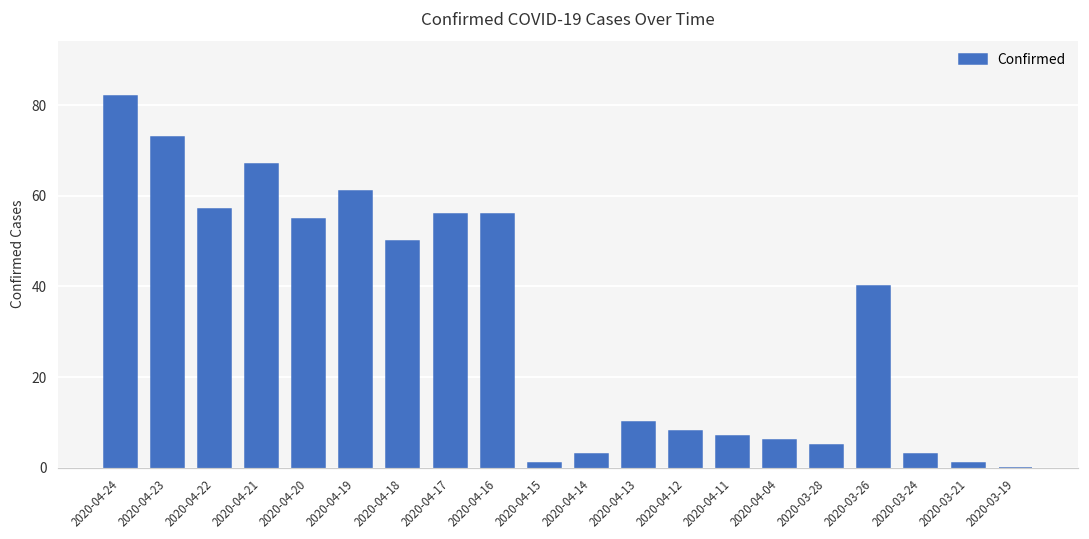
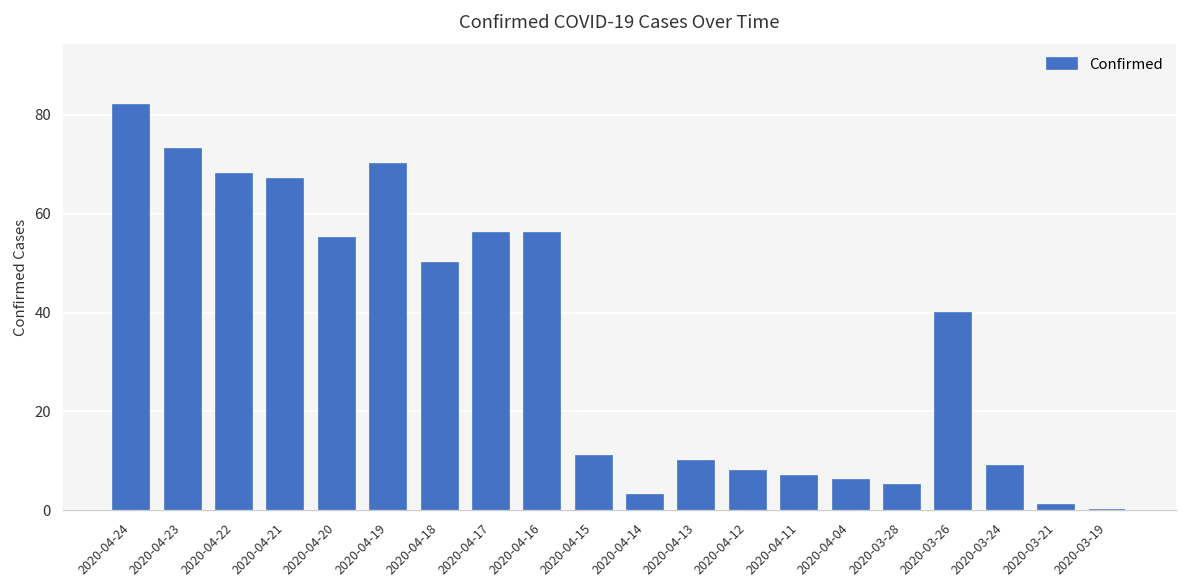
  {
    "2020-04-24": 82,
    "2020-04-23": 73,
-   "2020-04-22": 57,
+   "2020-04-22": 68,
    "2020-04-21": 67,
    "2020-04-20": 55,
-   "2020-04-19": 61,
+   "2020-04-19": 70,
    "2020-04-18": 50,
    "2020-04-17": 56,
    "2020-04-16": 56,
-   "2020-04-15": 1,
+   "2020-04-15": 11,
    "2020-04-14": 3,
    "2020-04-13": 10,
    "2020-04-12": 8,
    "2020-04-11": 7,
    "2020-04-04": 6,
    "2020-03-28": 5,
    "2020-03-26": 40,
-   "2020-03-24": 3,
+   "2020-03-24": 9,
    "2020-03-21": 1,
    "2020-03-19": 0
  }
